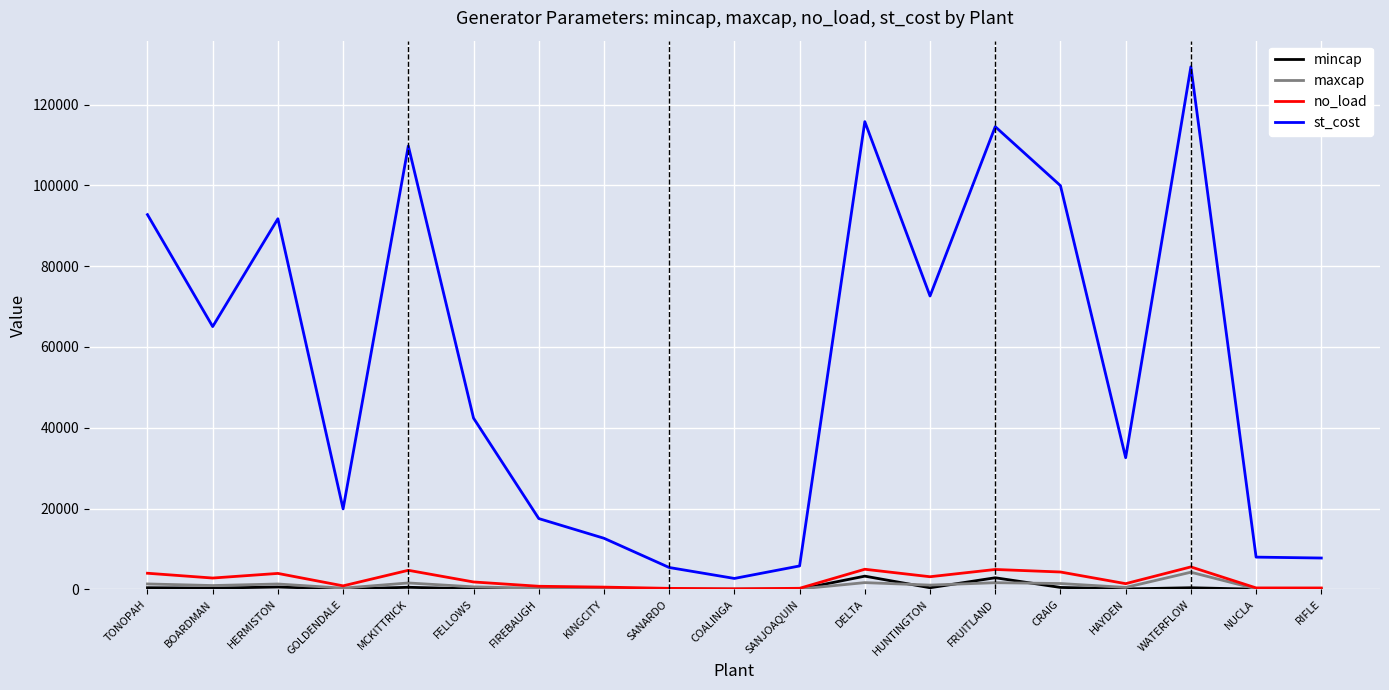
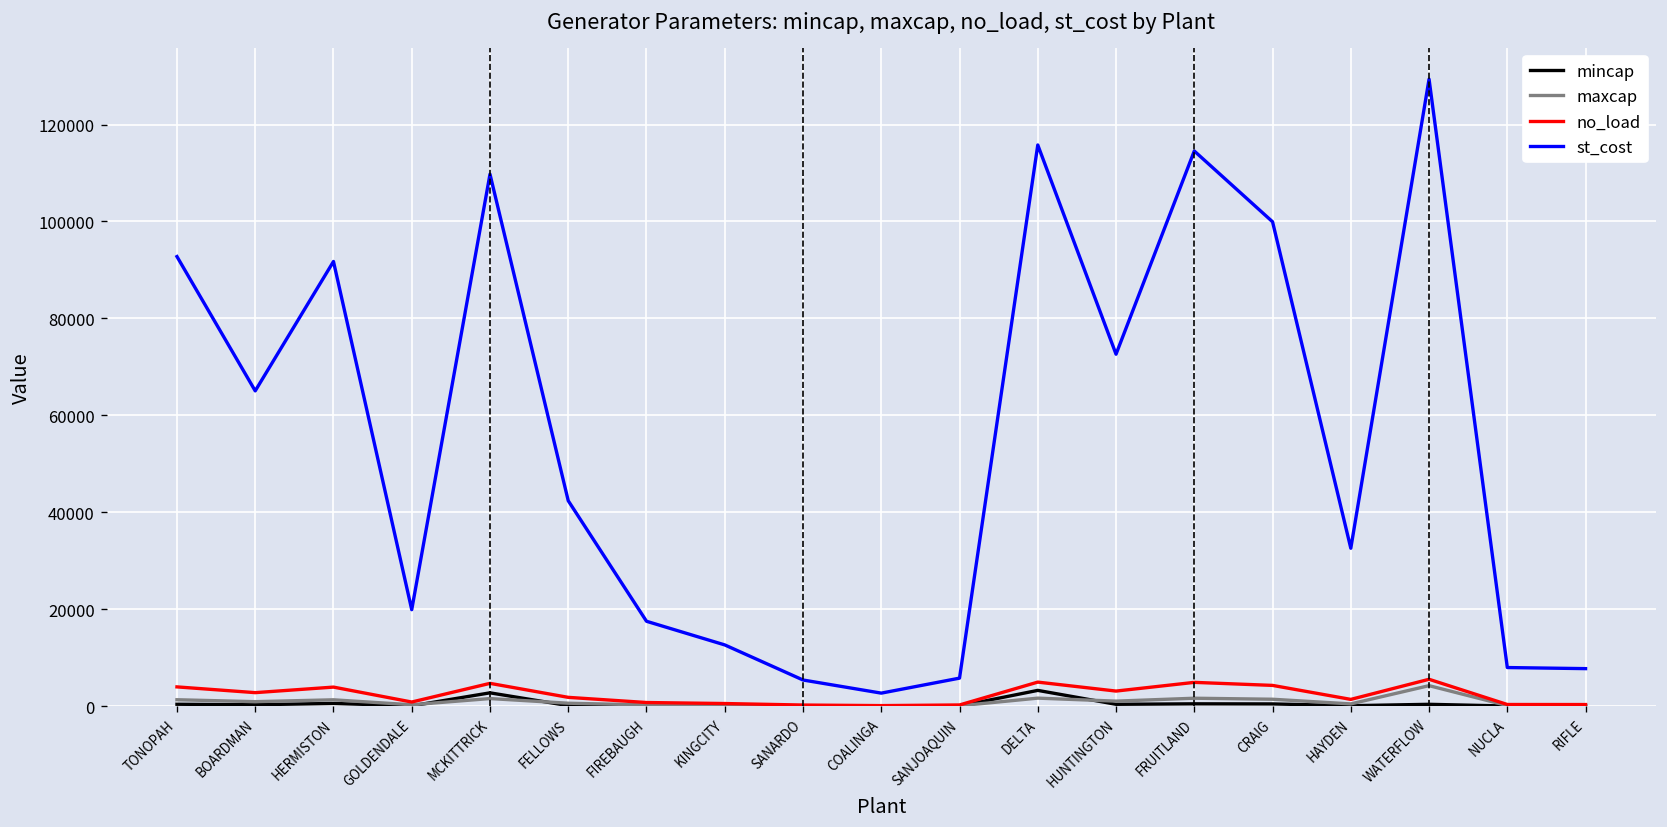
  {
    "mincap": {
      "TONOPAH": 0,
      "BOARDMAN": 0,
      "HERMISTON": 1000,
-     "MCKITTRICK": 0,
+     "MCKITTRICK": 3000,
      "DELTA": 3000,
      "HUNTINGTON": 0,
-     "FRUITLAND": 3000,
+     "FRUITLAND": 0,
      "CRAIG": 0,
      "WATERFLOW": 0
    },
    "maxcap": {
      "TONOPAH": 1000,
      "BOARDMAN": 1000,
      "HERMISTON": 1000,
      "MCKITTRICK": 2000,
      "DELTA": 2000,
      "HUNTINGTON": 1000,
      "FRUITLAND": 2000,
      "CRAIG": 1000,
      "WATERFLOW": 4000
    },
    "no_load": {
      "TONOPAH": 4000,
      "BOARDMAN": 3000,
      "HERMISTON": 4000,
      "MCKITTRICK": 5000,
      "FELLOWS": 2000,
      "DELTA": 5000,
      "HUNTINGTON": 3000,
      "FRUITLAND": 5000,
      "CRAIG": 4000,
      "HAYDEN": 1000,
      "WATERFLOW": 6000
    },
    "st_cost": {
      "TONOPAH": 93000,
      "BOARDMAN": 65000,
      "HERMISTON": 92000,
      "GOLDENDALE": 20000,
      "MCKITTRICK": 110000,
      "FELLOWS": 42000,
      "FIREBAUGH": 18000,
      "KINGCITY": 13000,
      "SANARDO": 5000,
      "COALINGA": 3000,
      "SANJOAQUIN": 6000,
      "DELTA": 116000,
      "HUNTINGTON": 73000,
      "FRUITLAND": 115000,
      "CRAIG": 100000,
      "HAYDEN": 33000,
      "WATERFLOW": 129000,
      "NUCLA": 8000,
      "RIFLE": 8000
    }
  }
